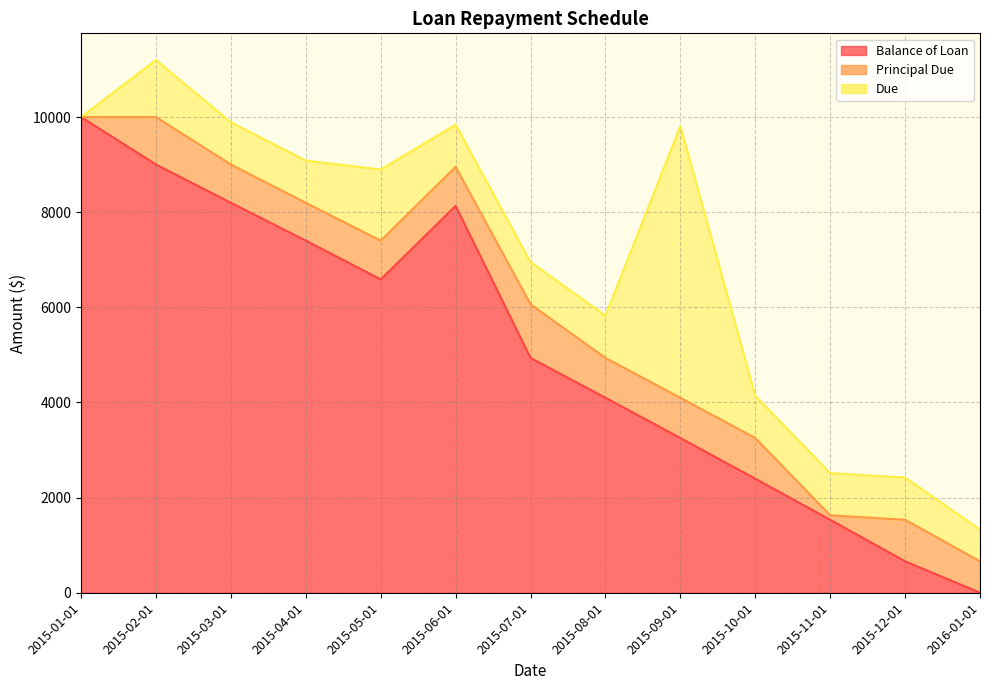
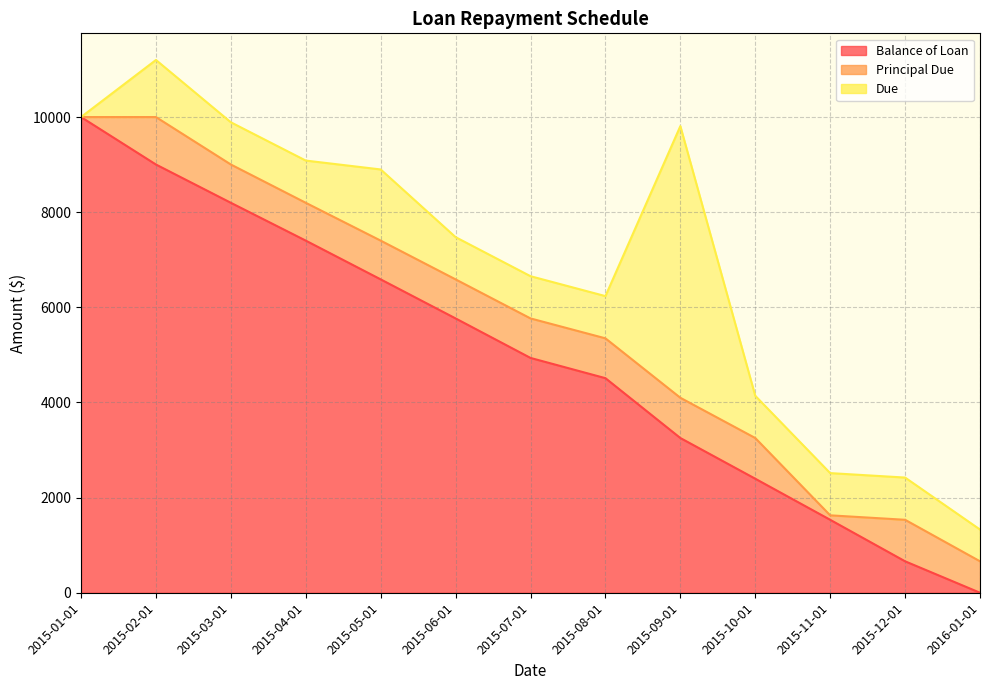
  {
    "Balance of Loan": {
      "2015-02-01": 9000,
      "2015-03-01": 8200,
      "2015-04-01": 7400,
      "2015-05-01": 6600,
-     "2015-06-01": 8100,
+     "2015-06-01": 5800,
      "2015-07-01": 4900,
-     "2015-08-01": 4100,
+     "2015-08-01": 4500,
      "2015-09-01": 3300,
      "2015-10-01": 2400,
      "2015-11-01": 1500,
      "2015-12-01": 700,
      "2016-01-01": 0
    },
    "Principal Due": {
      "2015-02-01": 1000,
      "2015-03-01": 800,
      "2015-04-01": 800,
      "2015-05-01": 800,
      "2015-06-01": 800,
-     "2015-07-01": 1100,
+     "2015-07-01": 800,
      "2015-08-01": 800,
      "2015-09-01": 800,
      "2015-10-01": 900,
      "2015-11-01": 100,
      "2015-12-01": 900,
      "2016-01-01": 700
    },
    "Due": {
      "2015-02-01": 1200,
      "2015-03-01": 900,
      "2015-04-01": 900,
      "2015-05-01": 1500,
      "2015-06-01": 900,
      "2015-07-01": 900,
      "2015-08-01": 900,
      "2015-09-01": 5700,
      "2015-10-01": 900,
      "2015-11-01": 900,
      "2015-12-01": 900,
      "2016-01-01": 700
    }
  }
